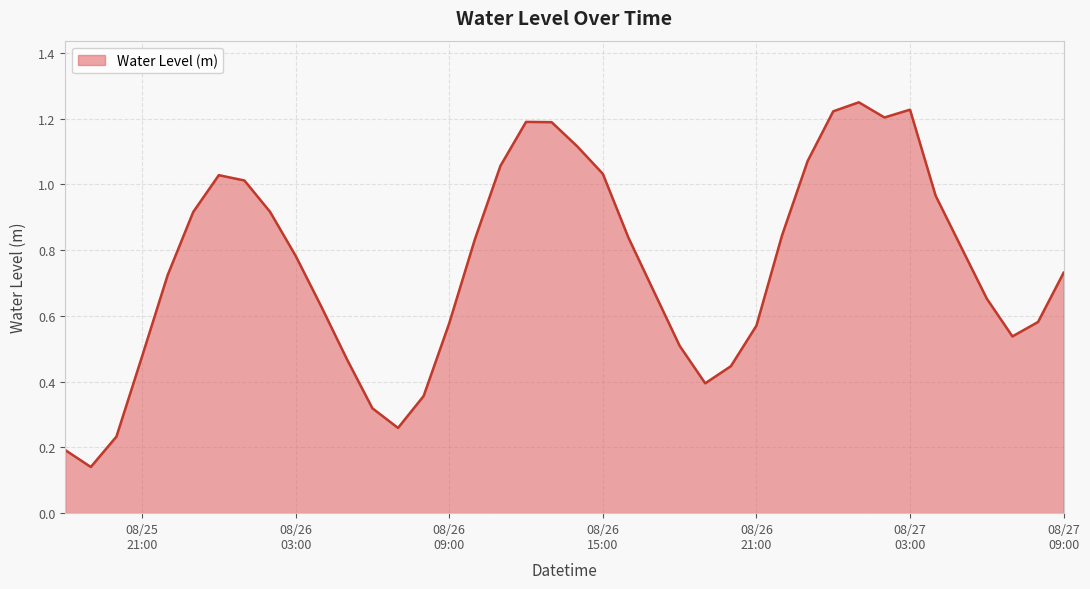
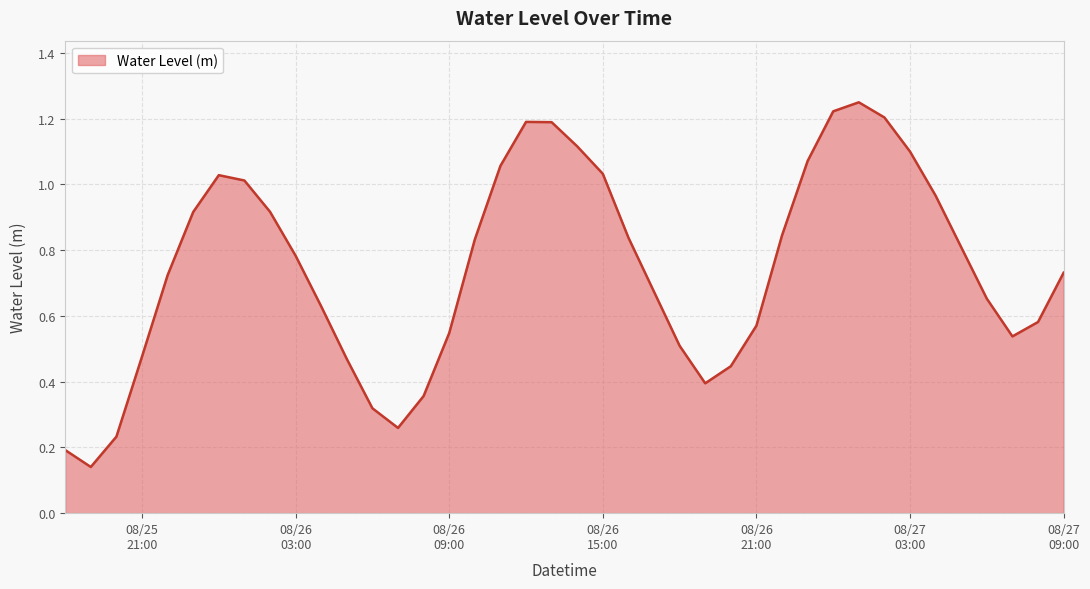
  {
    "08/25 21:00": 0.48,
    "08/26 03:00": 0.78,
-   "08/26 09:00": 0.58,
+   "08/26 09:00": 0.55,
    "08/26 15:00": 1.03,
    "08/26 21:00": 0.57,
-   "08/27 03:00": 1.23,
+   "08/27 03:00": 1.10,
    "08/27 09:00": 0.73
  }
